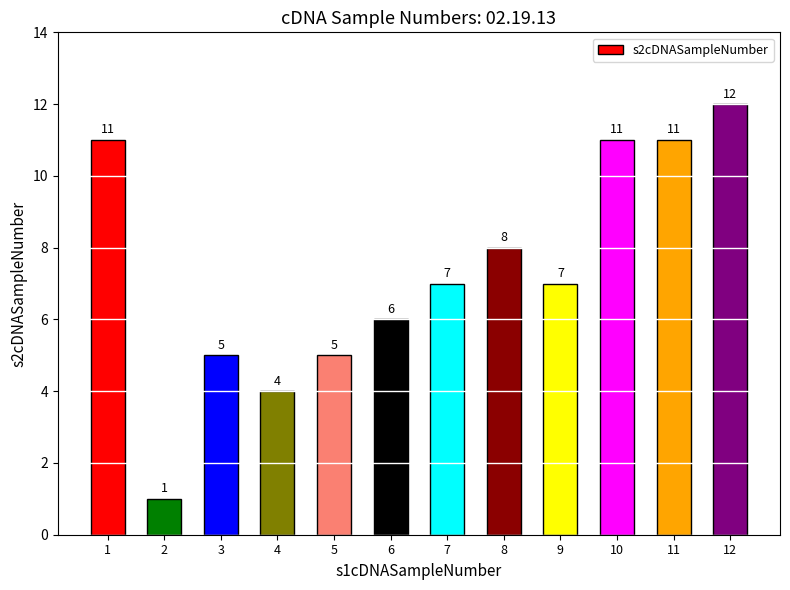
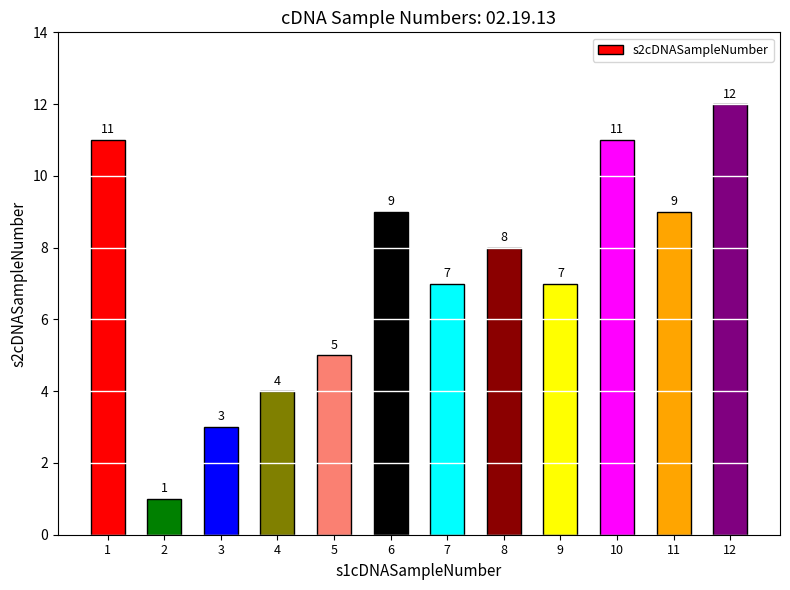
  {
    "1": 11,
    "2": 1,
-   "3": 5,
+   "3": 3,
    "4": 4,
    "5": 5,
-   "6": 6,
+   "6": 9,
    "7": 7,
    "8": 8,
    "9": 7,
    "10": 11,
-   "11": 11,
+   "11": 9,
    "12": 12
  }
